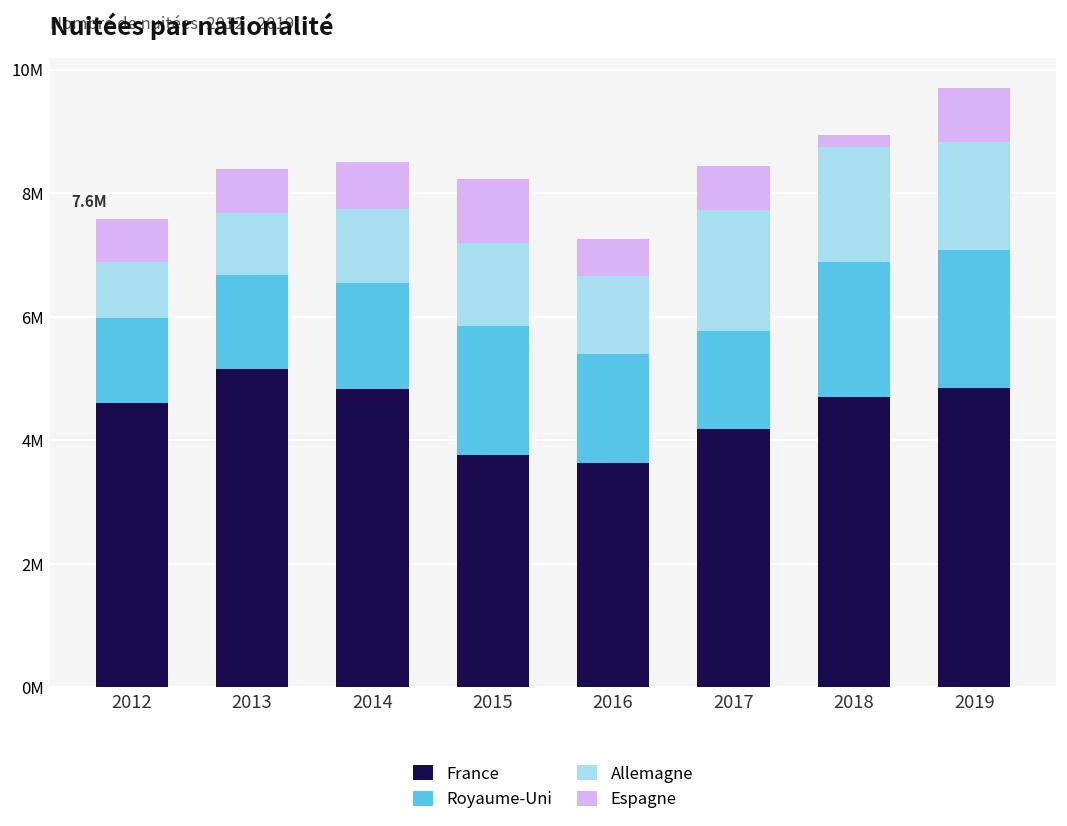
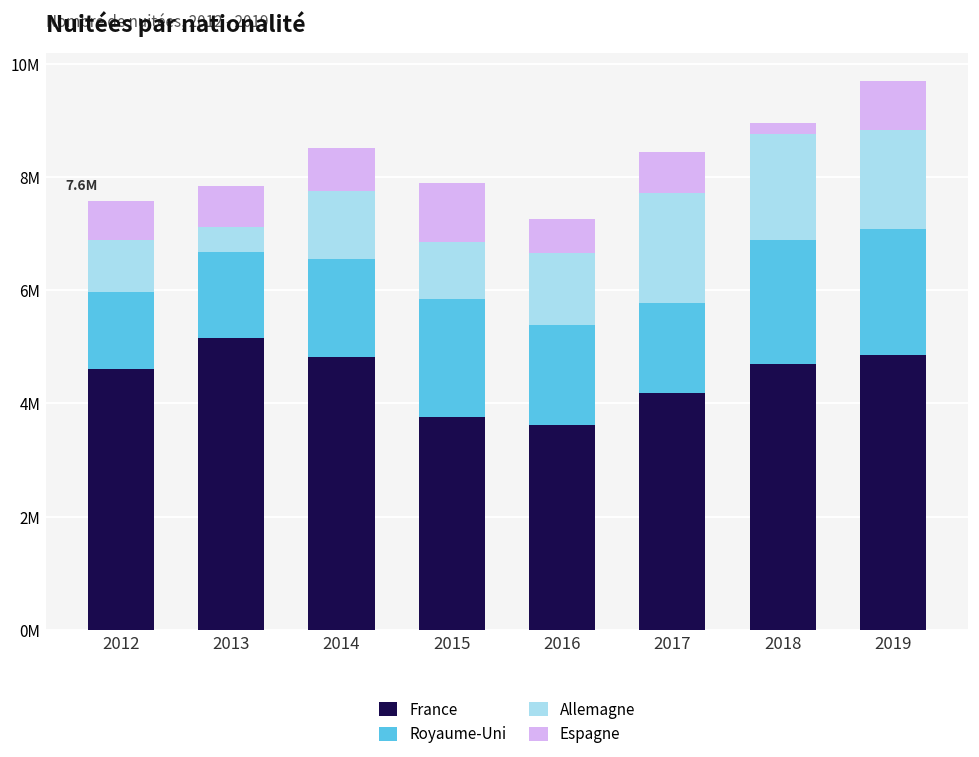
  {
    "France": {
      "2012": 4600000,
      "2013": 5200000,
      "2014": 4800000,
      "2015": 3800000,
      "2016": 3600000,
      "2017": 4200000,
      "2018": 4700000,
      "2019": 4900000
    },
    "Royaume-Uni": {
      "2012": 1400000,
      "2013": 1500000,
      "2014": 1700000,
      "2015": 2100000,
      "2016": 1800000,
      "2017": 1600000,
      "2018": 2200000,
      "2019": 2200000
    },
    "Allemagne": {
      "2012": 900000,
-     "2013": 1000000,
+     "2013": 500000,
      "2014": 1200000,
-     "2015": 1300000,
+     "2015": 1000000,
      "2016": 1300000,
      "2017": 2000000,
      "2018": 1900000,
      "2019": 1700000
    },
    "Espagne": {
      "2013": 700000,
      "2014": 800000,
      "2015": 1000000,
      "2016": 600000,
      "2017": 700000,
      "2018": 200000,
      "2019": 900000
    }
  }
